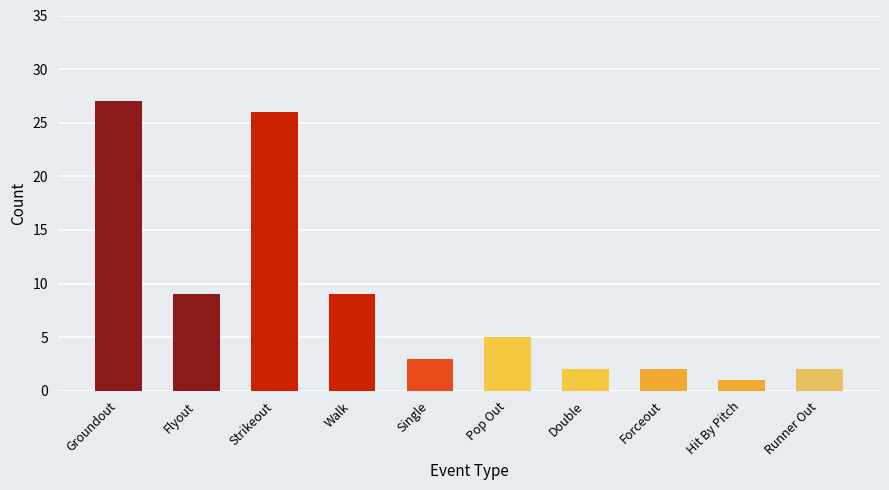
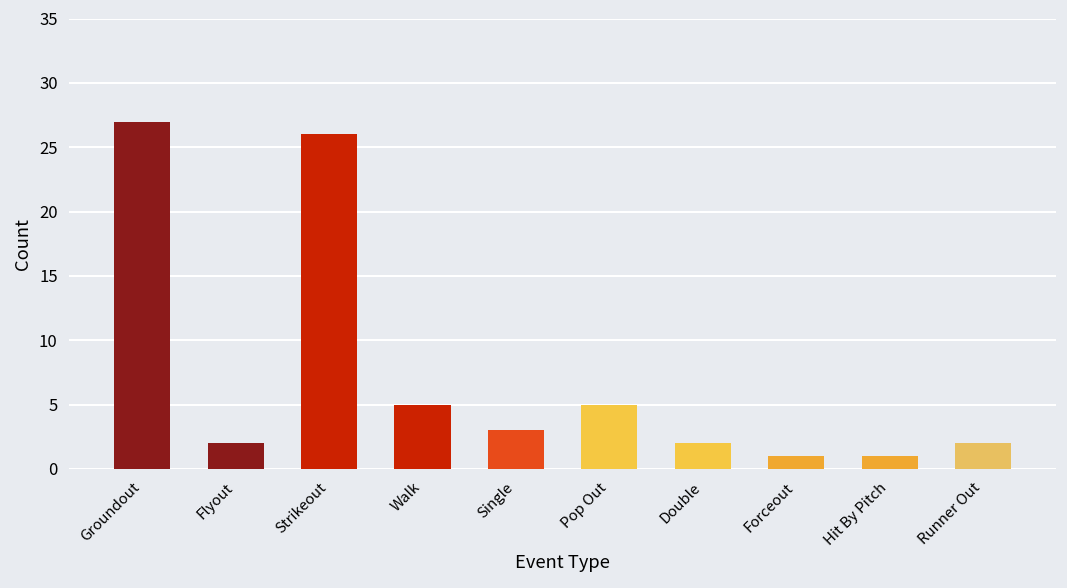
  {
    "Groundout": 27,
-   "Flyout": 9,
+   "Flyout": 2,
    "Strikeout": 26,
-   "Walk": 9,
+   "Walk": 5,
    "Single": 3,
    "Pop Out": 5,
    "Double": 2,
-   "Forceout": 2,
+   "Forceout": 1,
    "Hit By Pitch": 1,
    "Runner Out": 2
  }
